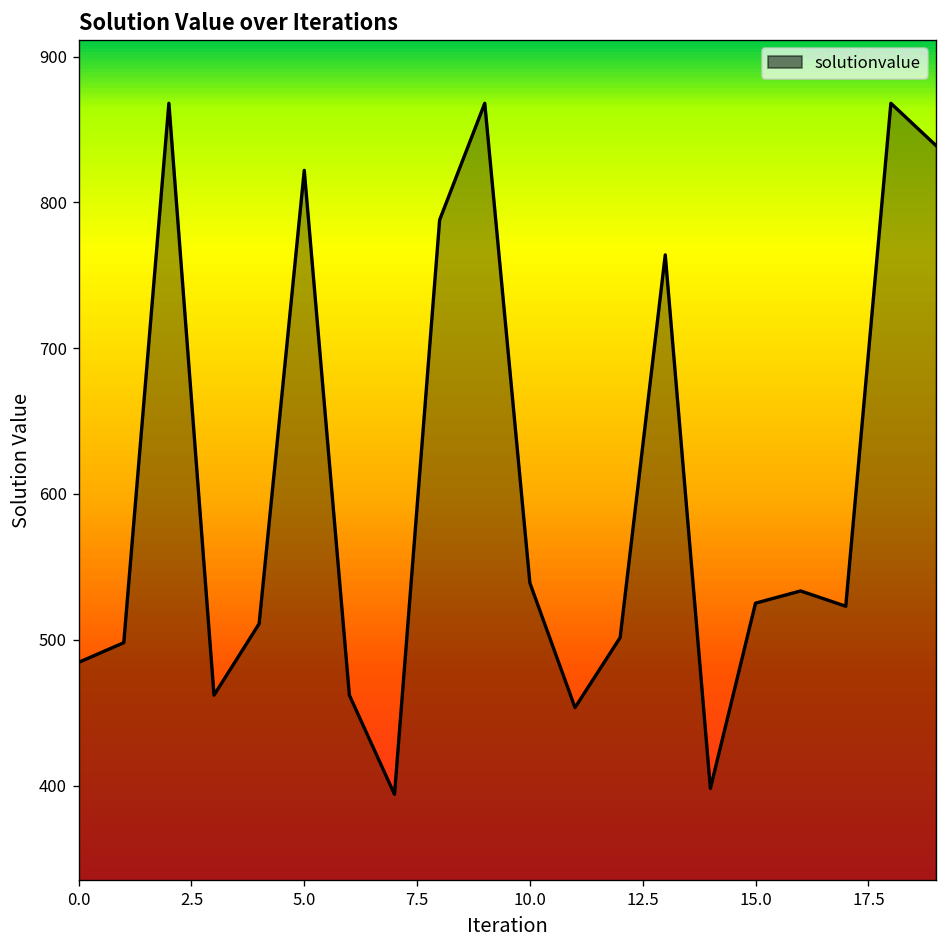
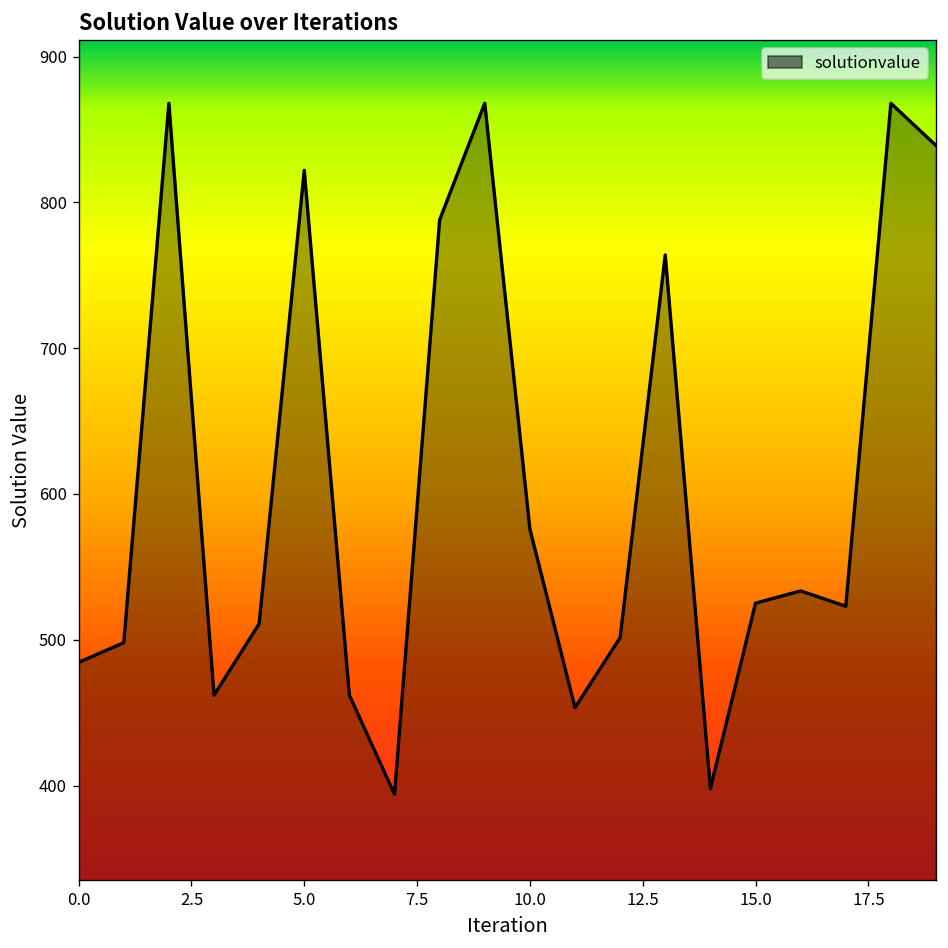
  {
    "0.0": 485,
    "5.0": 822,
-   "10.0": 539,
+   "10.0": 576,
    "15.0": 525
  }
